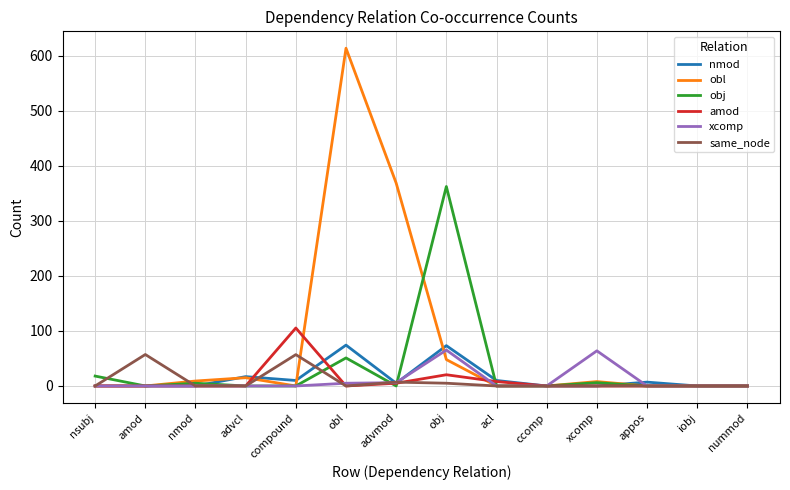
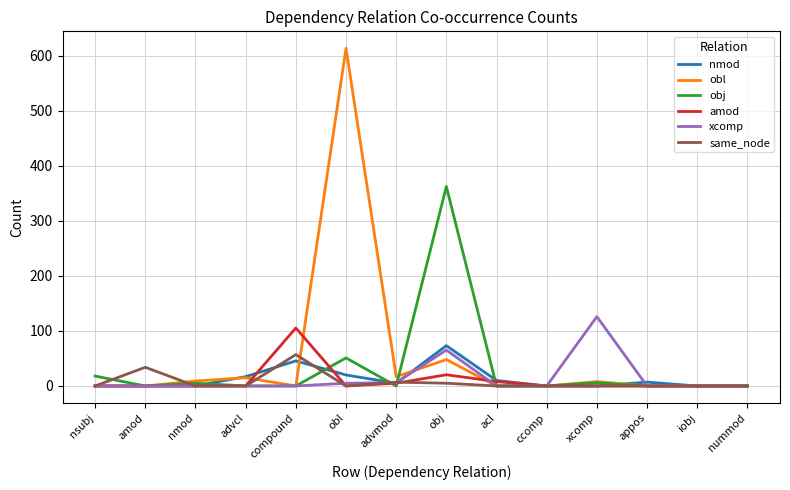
  {
    "nmod": {
-     "compound": 10,
-     "obl": 70,
+     "compound": 50,
+     "obl": 20,
      "obj": 70,
      "appos": 10
    },
    "obl": {
      "obl": 610,
-     "advmod": 370,
+     "advmod": 20,
      "obj": 50
    },
    "obj": {
      "nsubj": 20,
      "obl": 50,
      "advmod": 0,
      "obj": 360
    },
    "amod": {
      "compound": 110,
      "obj": 20
    },
    "xcomp": {
      "obl": 10,
      "obj": 70,
-     "xcomp": 60
+     "xcomp": 130
    },
    "same_node": {
-     "amod": 60,
+     "amod": 30,
      "compound": 60,
      "obj": 10
    }
  }
